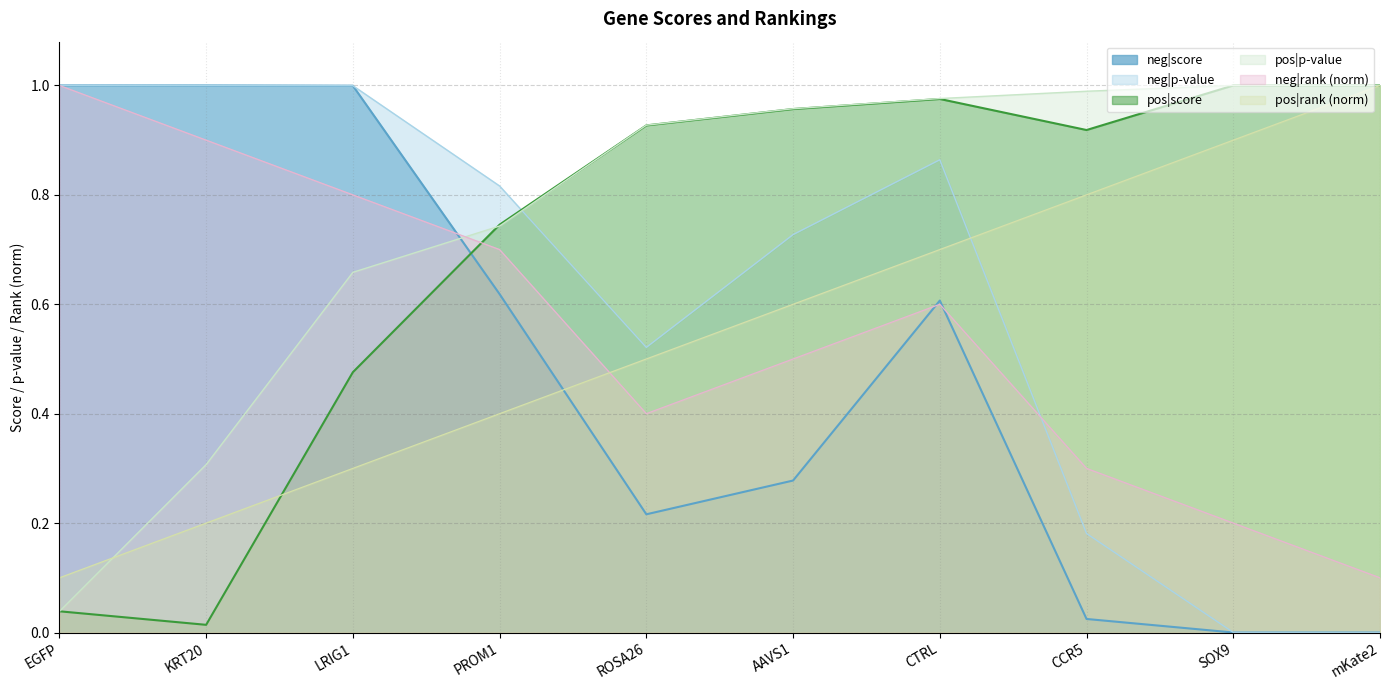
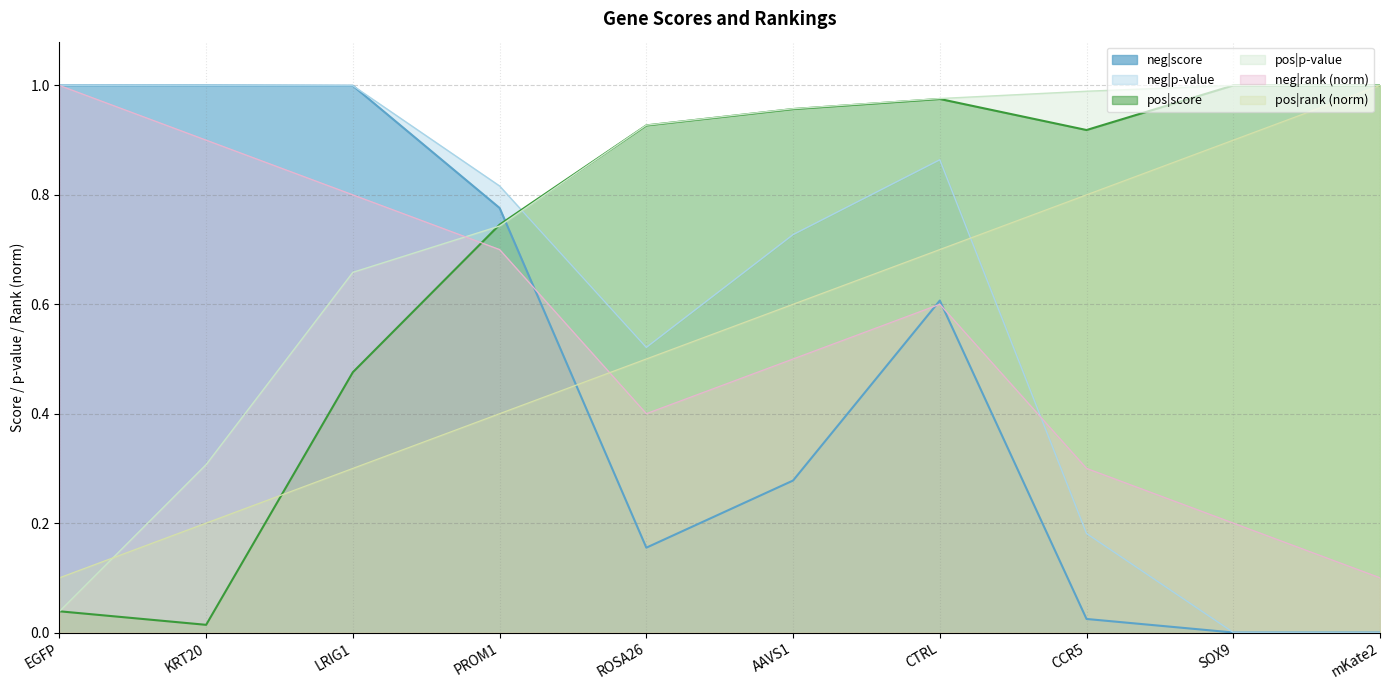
  {
    "neg|score": {
-     "PROM1": 0.62,
-     "ROSA26": 0.22,
+     "PROM1": 0.78,
+     "ROSA26": 0.16,
      "AAVS1": 0.28,
      "CTRL": 0.61,
      "CCR5": 0.02
    },
    "pos|score": {
      "KRT20": 0.01,
      "LRIG1": 0.48,
      "CCR5": 0.92
    }
  }
